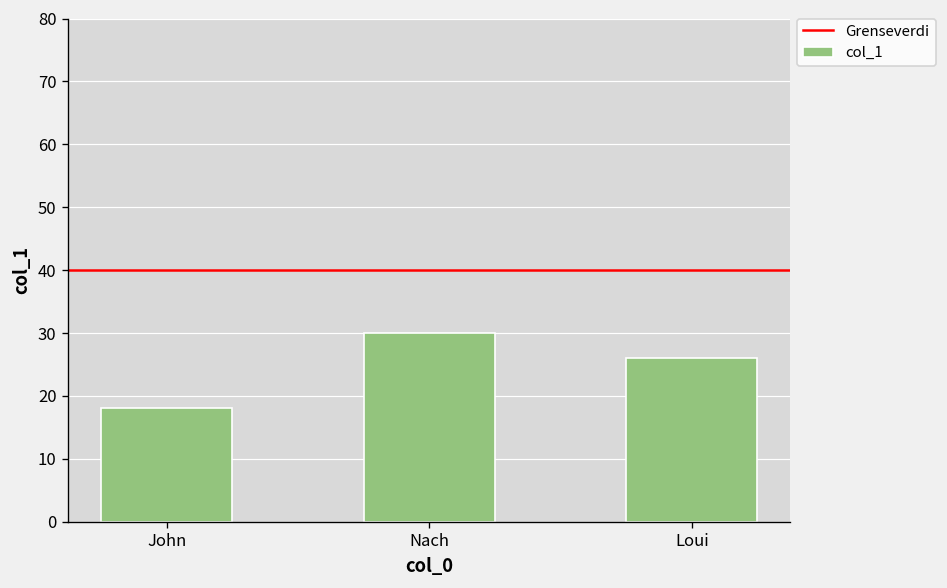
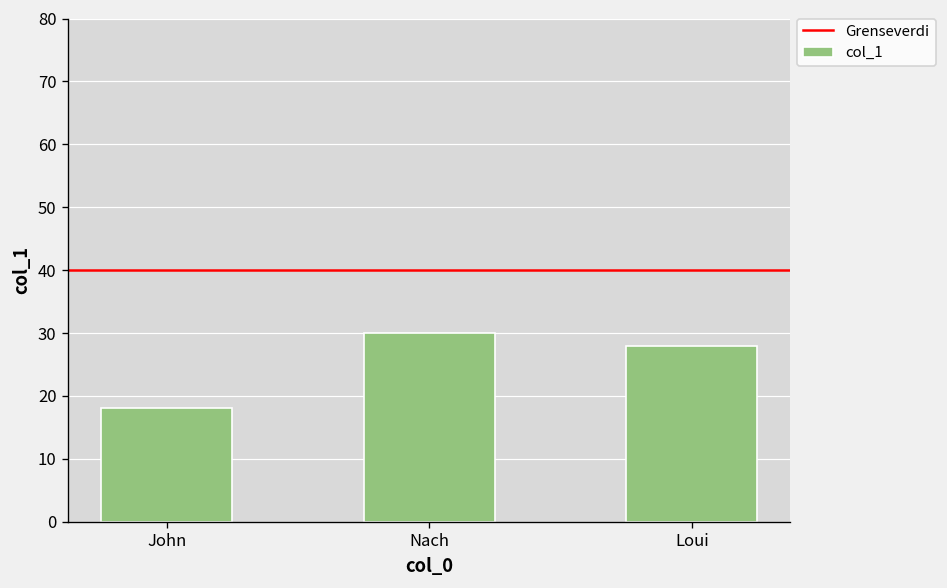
  {
    "John": 18,
    "Nach": 30,
-   "Loui": 26
+   "Loui": 28
  }
